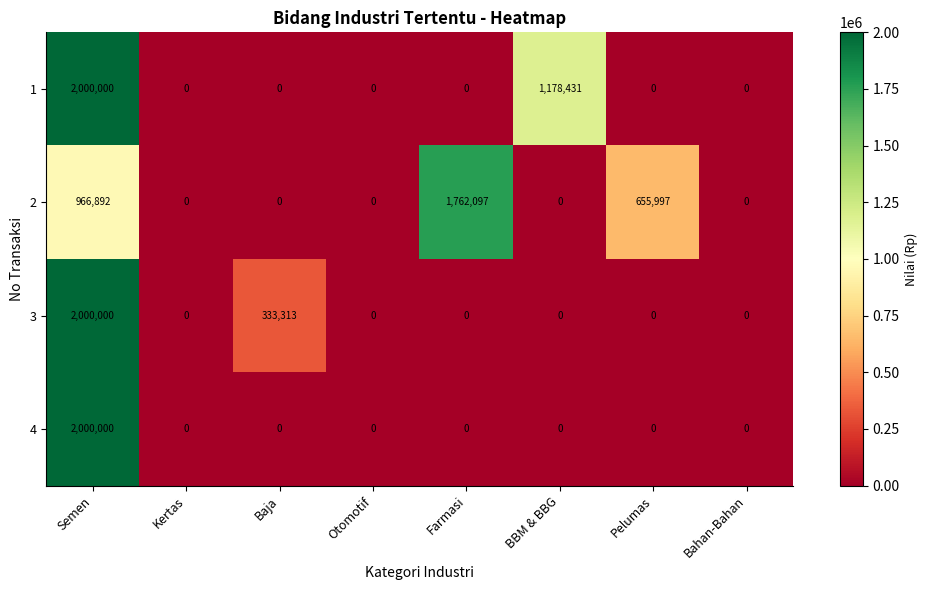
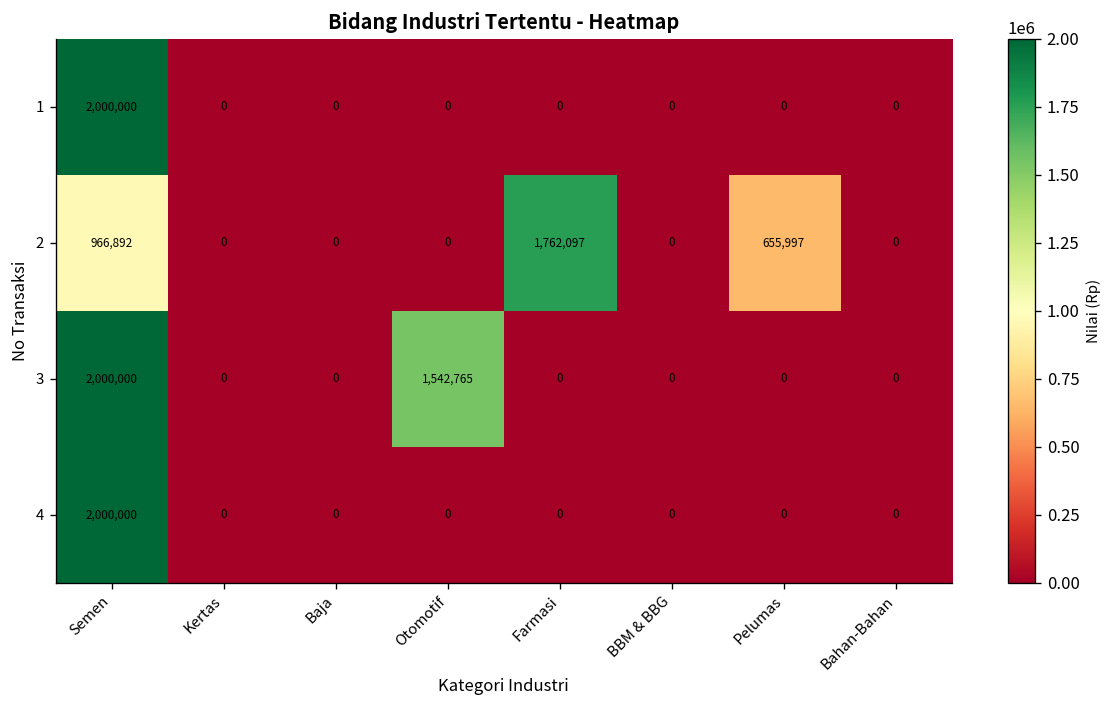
  {
    "1": {
      "Semen": "2,000,000",
      "Kertas": "0",
      "Baja": "0",
      "Otomotif": "0",
      "Farmasi": "0",
-     "BBM & BBG": "1,178,431",
+     "BBM & BBG": "0",
      "Pelumas": "0",
      "Bahan-Bahan": "0"
    },
    "2": {
      "Semen": "966,892",
      "Kertas": "0",
      "Baja": "0",
      "Otomotif": "0",
      "Farmasi": "1,762,097",
      "BBM & BBG": "0",
      "Pelumas": "655,997",
      "Bahan-Bahan": "0"
    },
    "3": {
      "Semen": "2,000,000",
      "Kertas": "0",
-     "Baja": "333,313",
-     "Otomotif": "0",
+     "Baja": "0",
+     "Otomotif": "1,542,765",
      "Farmasi": "0",
      "BBM & BBG": "0",
      "Pelumas": "0",
      "Bahan-Bahan": "0"
    },
    "4": {
      "Semen": "2,000,000",
      "Kertas": "0",
      "Baja": "0",
      "Otomotif": "0",
      "Farmasi": "0",
      "BBM & BBG": "0",
      "Pelumas": "0",
      "Bahan-Bahan": "0"
    }
  }
